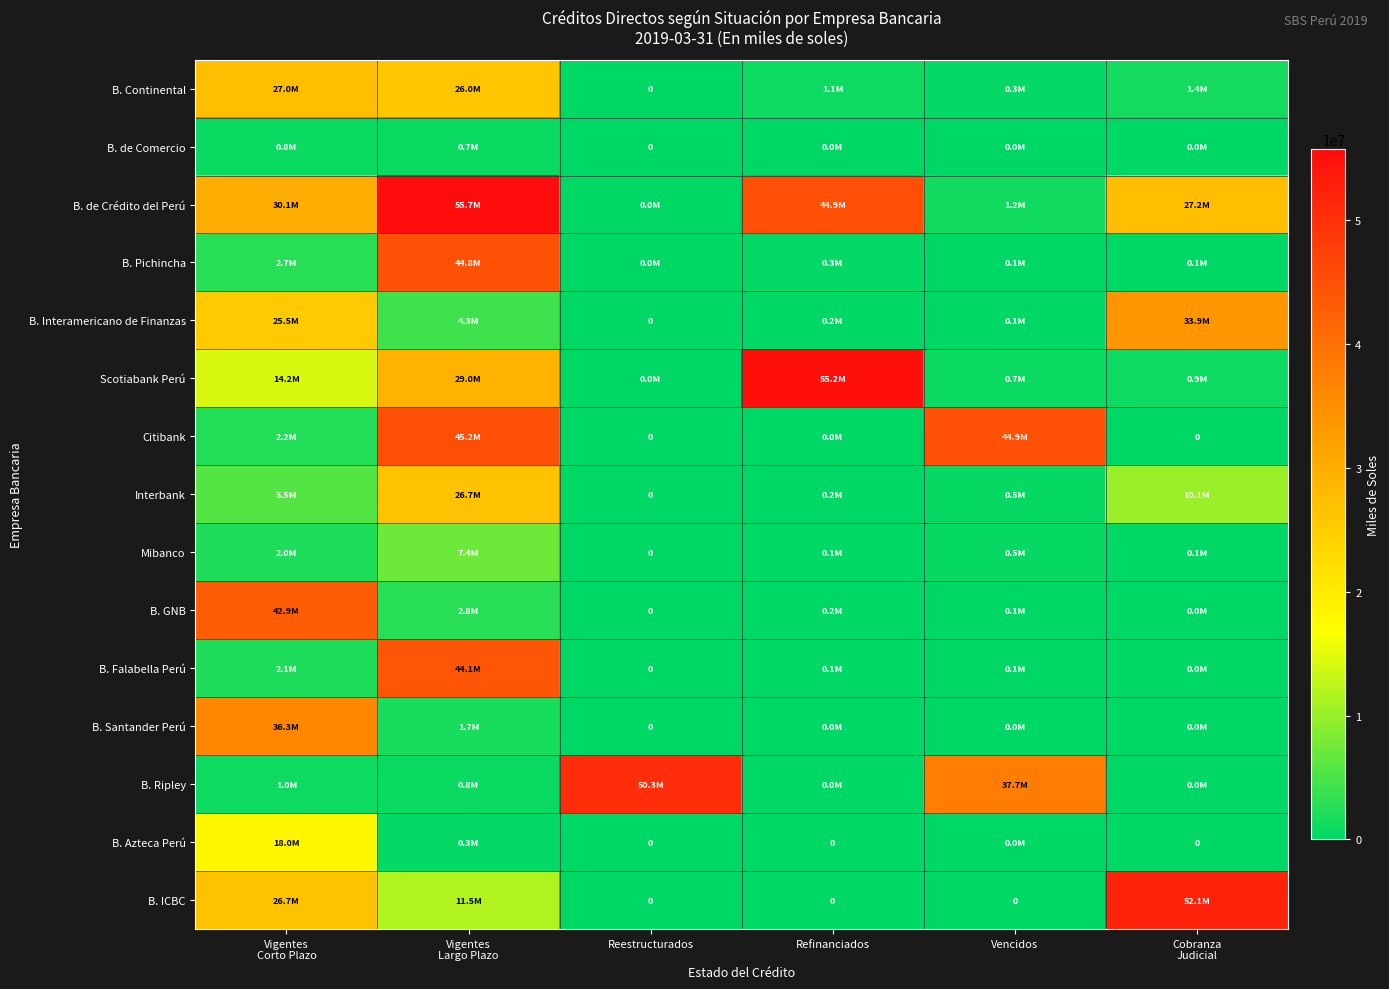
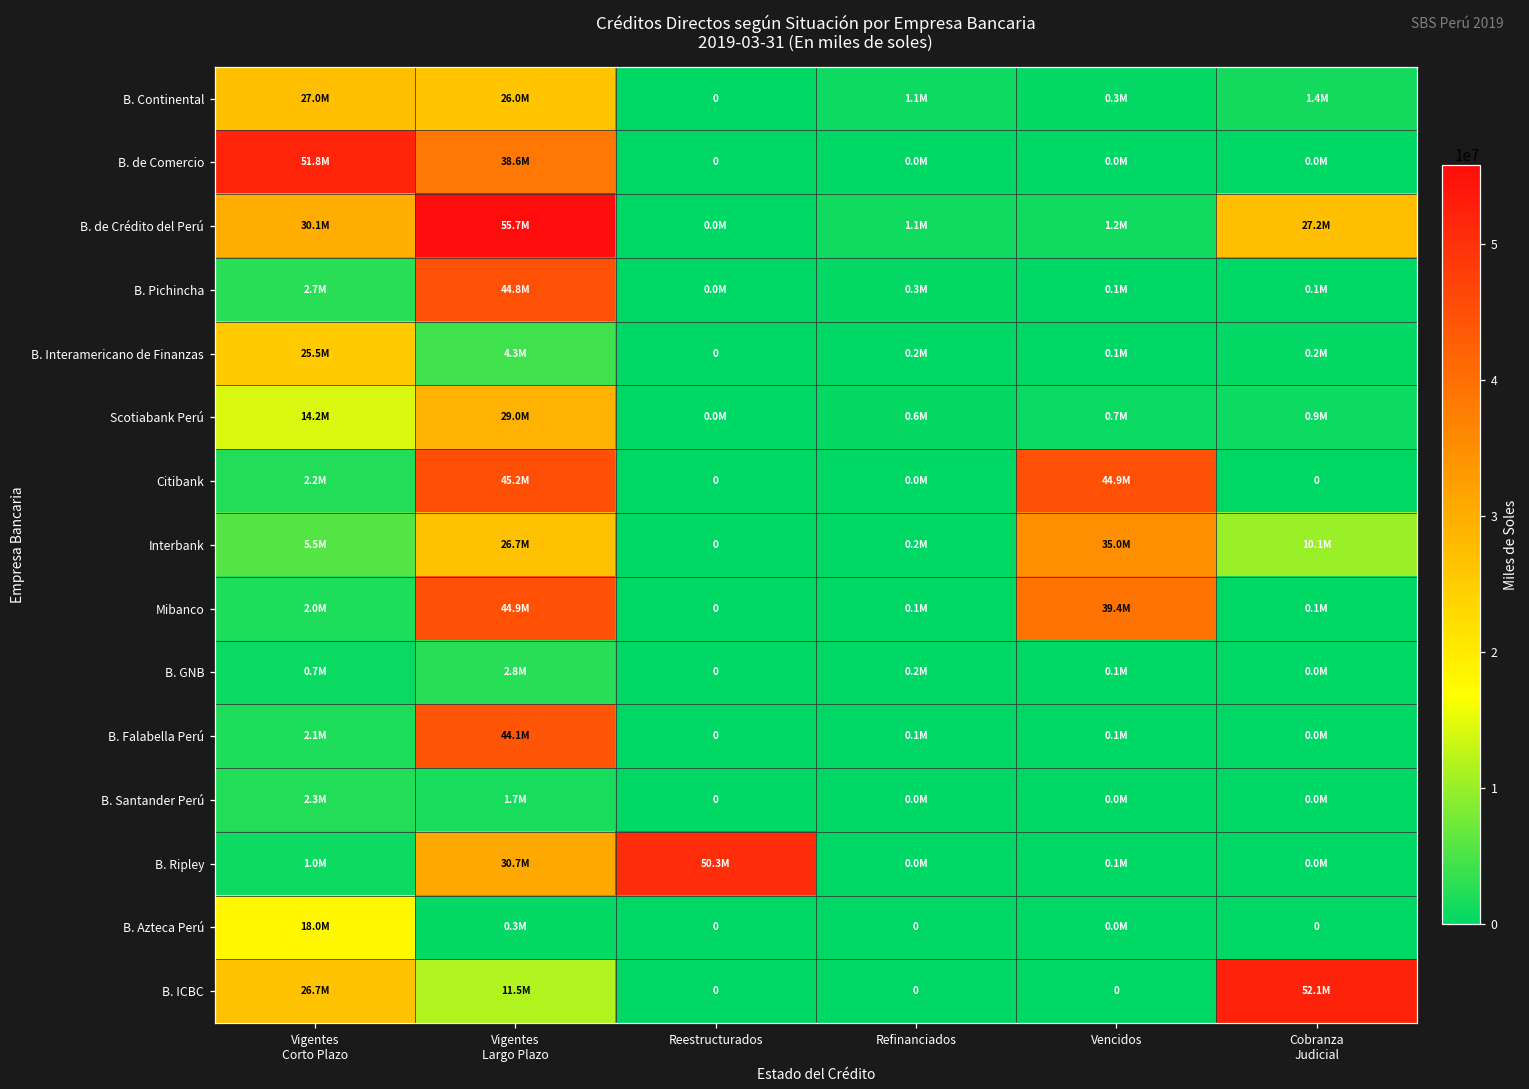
  {
    "B. Continental": {
      "Vigentes Corto Plazo": "27.0M",
      "Vigentes Largo Plazo": "26.0M",
      "Reestructurados": "0",
      "Refinanciados": "1.1M",
      "Vencidos": "0.3M",
      "Cobranza Judicial": "1.4M"
    },
    "B. de Comercio": {
-     "Vigentes Corto Plazo": "0.8M",
-     "Vigentes Largo Plazo": "0.7M",
+     "Vigentes Corto Plazo": "51.8M",
+     "Vigentes Largo Plazo": "38.6M",
      "Reestructurados": "0",
      "Refinanciados": "0.0M",
      "Vencidos": "0.0M",
      "Cobranza Judicial": "0.0M"
    },
    "B. de Crédito del Perú": {
      "Vigentes Corto Plazo": "30.1M",
      "Vigentes Largo Plazo": "55.7M",
      "Reestructurados": "0.0M",
-     "Refinanciados": "44.9M",
+     "Refinanciados": "1.1M",
      "Vencidos": "1.2M",
      "Cobranza Judicial": "27.2M"
    },
    "B. Pichincha": {
      "Vigentes Corto Plazo": "2.7M",
      "Vigentes Largo Plazo": "44.8M",
      "Reestructurados": "0.0M",
      "Refinanciados": "0.3M",
      "Vencidos": "0.1M",
      "Cobranza Judicial": "0.1M"
    },
    "B. Interamericano de Finanzas": {
      "Vigentes Corto Plazo": "25.5M",
      "Vigentes Largo Plazo": "4.3M",
      "Reestructurados": "0",
      "Refinanciados": "0.2M",
      "Vencidos": "0.1M",
-     "Cobranza Judicial": "33.9M"
+     "Cobranza Judicial": "0.2M"
    },
    "Scotiabank Perú": {
      "Vigentes Corto Plazo": "14.2M",
      "Vigentes Largo Plazo": "29.0M",
      "Reestructurados": "0.0M",
-     "Refinanciados": "55.2M",
+     "Refinanciados": "0.6M",
      "Vencidos": "0.7M",
      "Cobranza Judicial": "0.9M"
    },
    "Citibank": {
      "Vigentes Corto Plazo": "2.2M",
      "Vigentes Largo Plazo": "45.2M",
      "Reestructurados": "0",
      "Refinanciados": "0.0M",
      "Vencidos": "44.9M",
      "Cobranza Judicial": "0"
    },
    "Interbank": {
      "Vigentes Corto Plazo": "5.5M",
      "Vigentes Largo Plazo": "26.7M",
      "Reestructurados": "0",
      "Refinanciados": "0.2M",
-     "Vencidos": "0.5M",
+     "Vencidos": "35.0M",
      "Cobranza Judicial": "10.1M"
    },
    "Mibanco": {
      "Vigentes Corto Plazo": "2.0M",
-     "Vigentes Largo Plazo": "7.4M",
+     "Vigentes Largo Plazo": "44.9M",
      "Reestructurados": "0",
      "Refinanciados": "0.1M",
-     "Vencidos": "0.5M",
+     "Vencidos": "39.4M",
      "Cobranza Judicial": "0.1M"
    },
    "B. GNB": {
-     "Vigentes Corto Plazo": "42.9M",
+     "Vigentes Corto Plazo": "0.7M",
      "Vigentes Largo Plazo": "2.8M",
      "Reestructurados": "0",
      "Refinanciados": "0.2M",
      "Vencidos": "0.1M",
      "Cobranza Judicial": "0.0M"
    },
    "B. Falabella Perú": {
      "Vigentes Corto Plazo": "2.1M",
      "Vigentes Largo Plazo": "44.1M",
      "Reestructurados": "0",
      "Refinanciados": "0.1M",
      "Vencidos": "0.1M",
      "Cobranza Judicial": "0.0M"
    },
    "B. Santander Perú": {
-     "Vigentes Corto Plazo": "36.3M",
+     "Vigentes Corto Plazo": "2.3M",
      "Vigentes Largo Plazo": "1.7M",
      "Reestructurados": "0",
      "Refinanciados": "0.0M",
      "Vencidos": "0.0M",
      "Cobranza Judicial": "0.0M"
    },
    "B. Ripley": {
      "Vigentes Corto Plazo": "1.0M",
-     "Vigentes Largo Plazo": "0.8M",
+     "Vigentes Largo Plazo": "30.7M",
      "Reestructurados": "50.3M",
      "Refinanciados": "0.0M",
-     "Vencidos": "37.7M",
+     "Vencidos": "0.1M",
      "Cobranza Judicial": "0.0M"
    },
    "B. Azteca Perú": {
      "Vigentes Corto Plazo": "18.0M",
      "Vigentes Largo Plazo": "0.3M",
      "Reestructurados": "0",
      "Refinanciados": "0",
      "Vencidos": "0.0M",
      "Cobranza Judicial": "0"
    },
    "B. ICBC": {
      "Vigentes Corto Plazo": "26.7M",
      "Vigentes Largo Plazo": "11.5M",
      "Reestructurados": "0",
      "Refinanciados": "0",
      "Vencidos": "0",
      "Cobranza Judicial": "52.1M"
    }
  }
